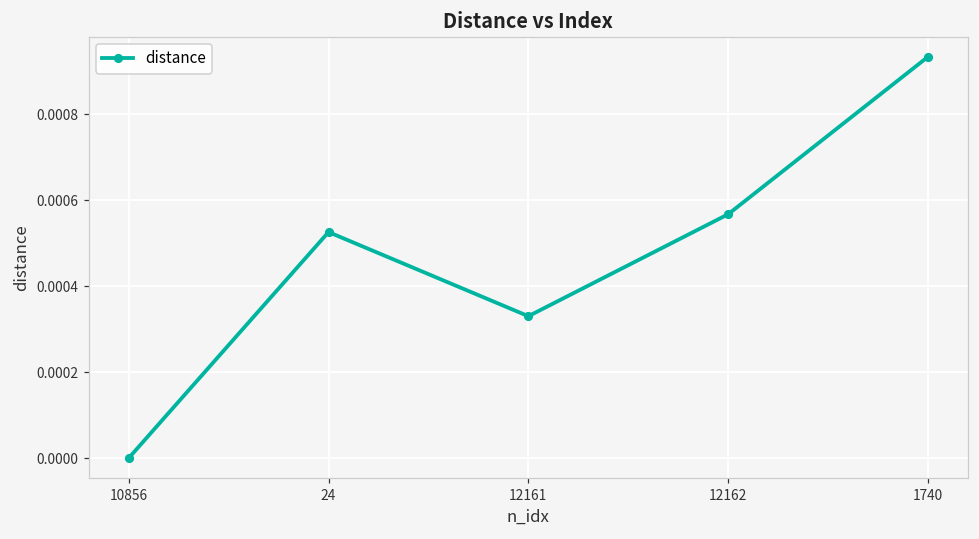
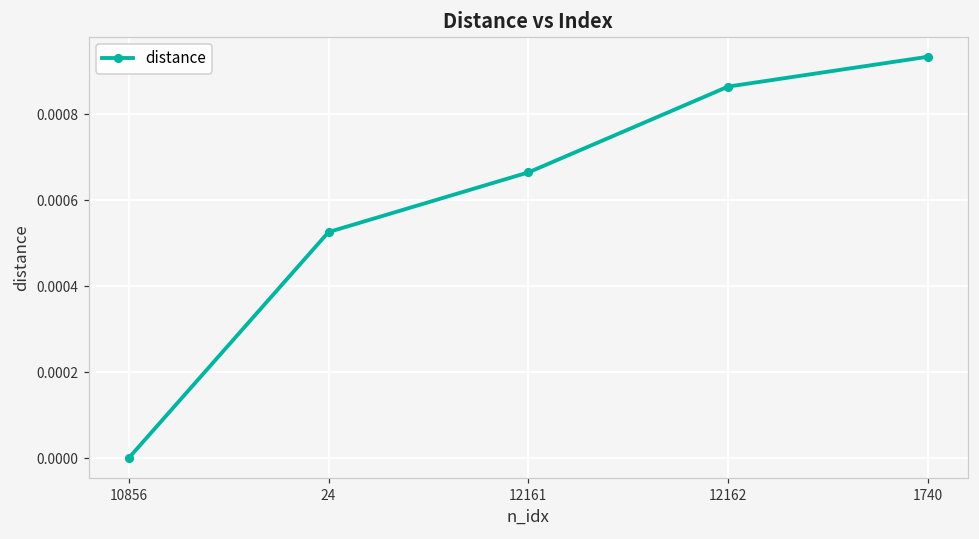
  {
    "10856": 0.00000,
    "24": 0.00053,
-   "12161": 0.00033,
-   "12162": 0.00057,
+   "12161": 0.00066,
+   "12162": 0.00086,
    "1740": 0.00093
  }
